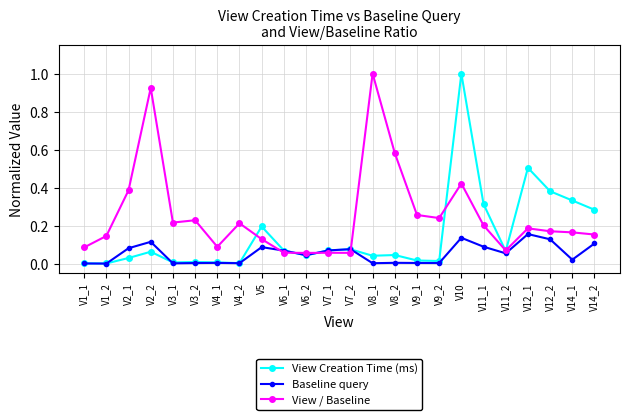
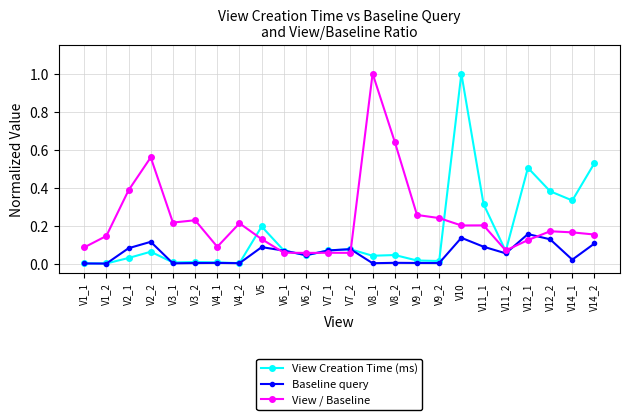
  {
    "View Creation Time (ms)": {
      "V2_1": 0.03,
      "V2_2": 0.06,
      "V5": 0.20,
      "V8_1": 0.04,
      "V8_2": 0.05,
      "V10": 1.00,
      "V11_1": 0.31,
      "V12_1": 0.50,
      "V12_2": 0.38,
      "V14_1": 0.33,
-     "V14_2": 0.28
+     "V14_2": 0.53
    },
    "Baseline query": {
      "V2_1": 0.08,
      "V2_2": 0.11,
      "V5": 0.09,
      "V8_1": 0.00,
      "V8_2": 0.00,
      "V10": 0.14,
      "V11_1": 0.09,
      "V12_1": 0.16,
      "V12_2": 0.13,
      "V14_1": 0.02,
      "V14_2": 0.11
    },
    "View / Baseline": {
      "V1_1": 0.09,
      "V1_2": 0.15,
      "V2_1": 0.39,
-     "V2_2": 0.92,
+     "V2_2": 0.56,
      "V3_1": 0.22,
      "V3_2": 0.23,
      "V4_1": 0.09,
      "V4_2": 0.21,
      "V5": 0.13,
      "V7_2": 0.06,
      "V8_1": 1.00,
-     "V8_2": 0.58,
+     "V8_2": 0.64,
      "V9_1": 0.26,
      "V9_2": 0.24,
-     "V10": 0.42,
+     "V10": 0.20,
      "V11_1": 0.20,
-     "V12_1": 0.19,
+     "V12_1": 0.12,
      "V12_2": 0.17,
      "V14_1": 0.16,
      "V14_2": 0.15
    }
  }
